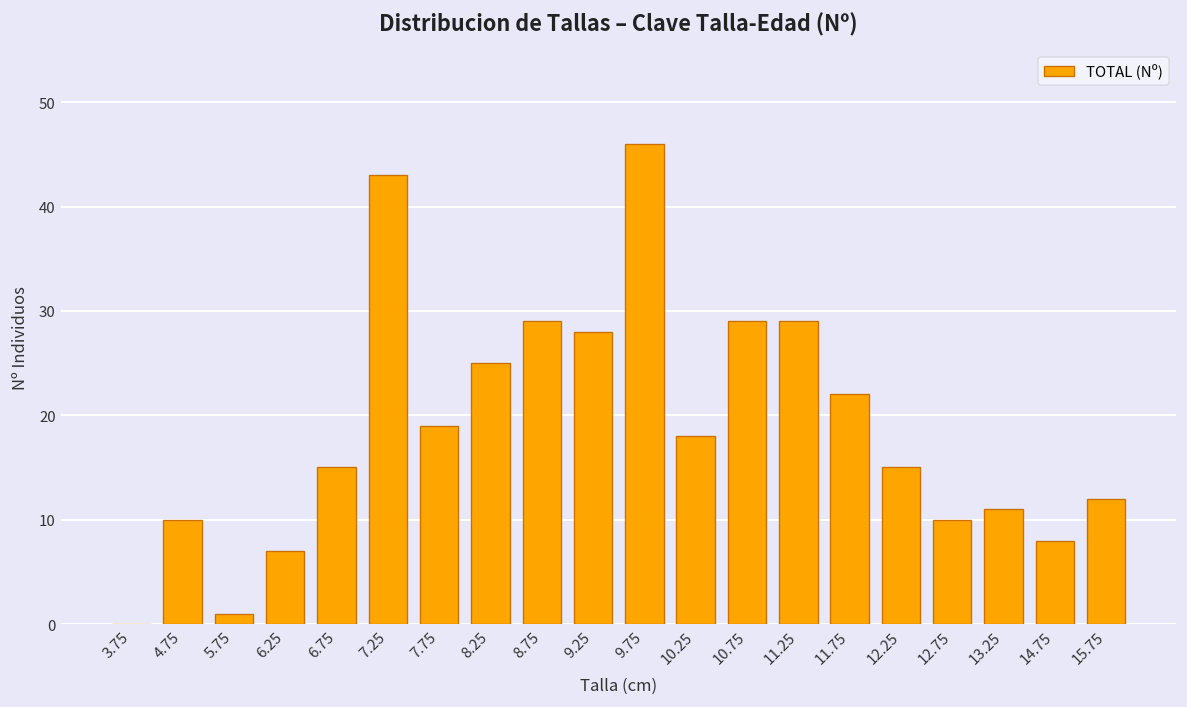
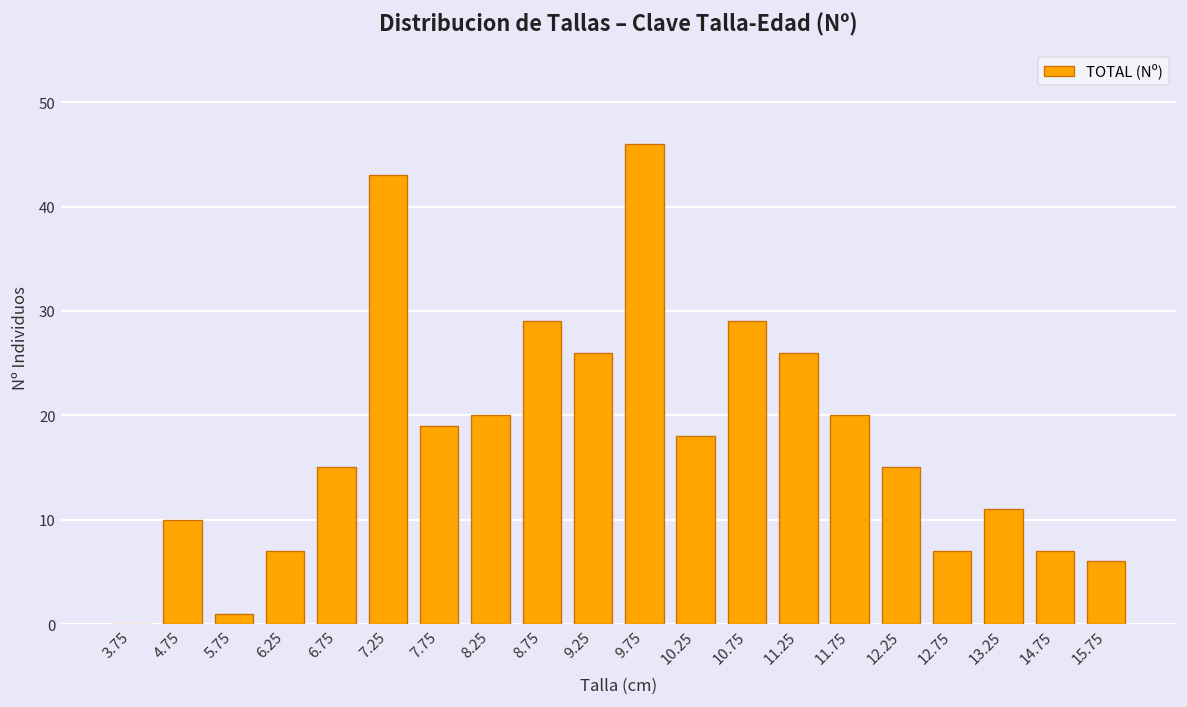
  {
    "3.75": 0,
    "4.75": 10,
    "5.75": 1,
    "6.25": 7,
    "6.75": 15,
    "7.25": 43,
    "7.75": 19,
-   "8.25": 25,
+   "8.25": 20,
    "8.75": 29,
-   "9.25": 28,
+   "9.25": 26,
    "9.75": 46,
    "10.25": 18,
    "10.75": 29,
-   "11.25": 29,
-   "11.75": 22,
+   "11.25": 26,
+   "11.75": 20,
    "12.25": 15,
-   "12.75": 10,
+   "12.75": 7,
    "13.25": 11,
-   "14.75": 8,
-   "15.75": 12
+   "14.75": 7,
+   "15.75": 6
  }
